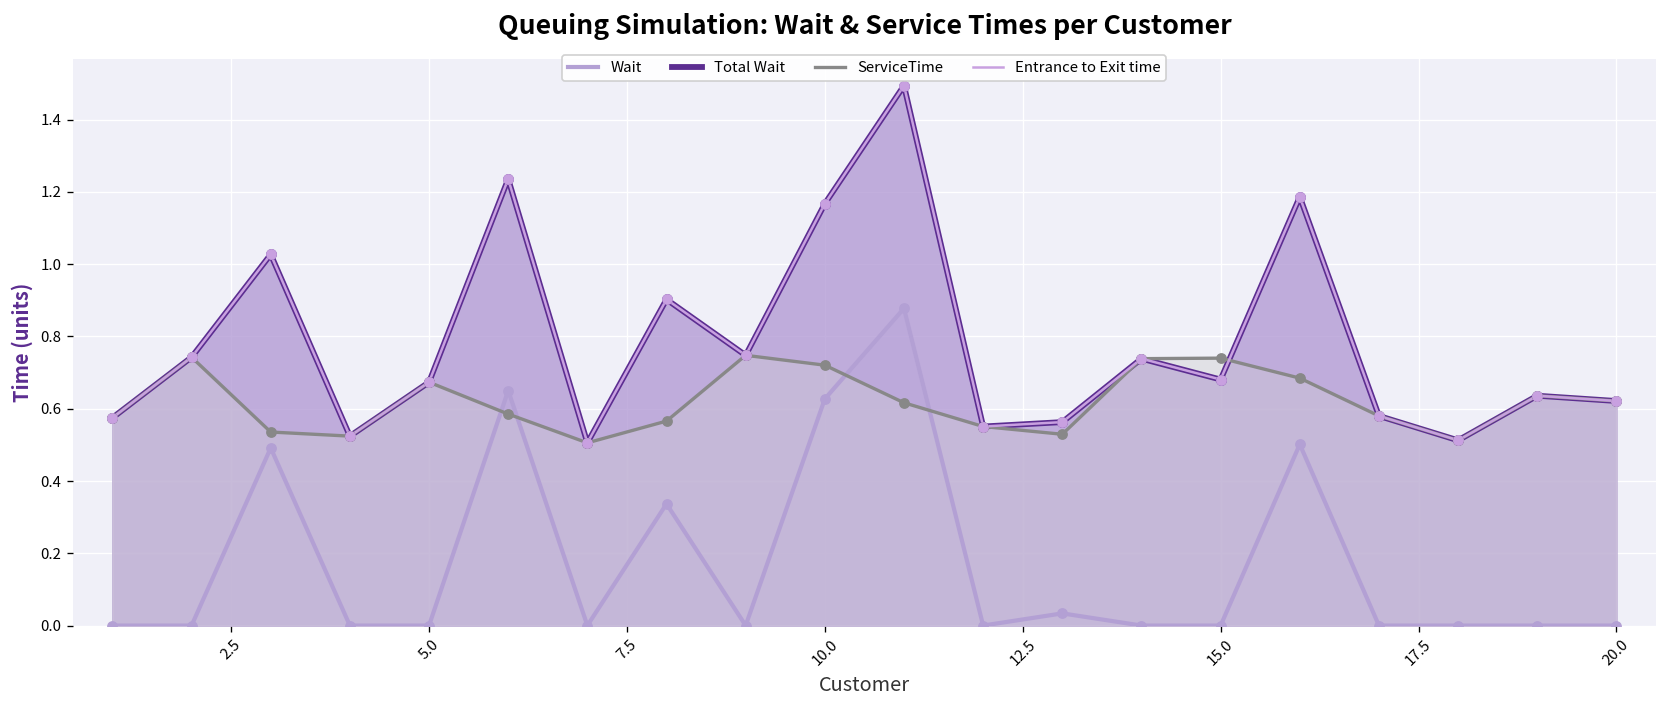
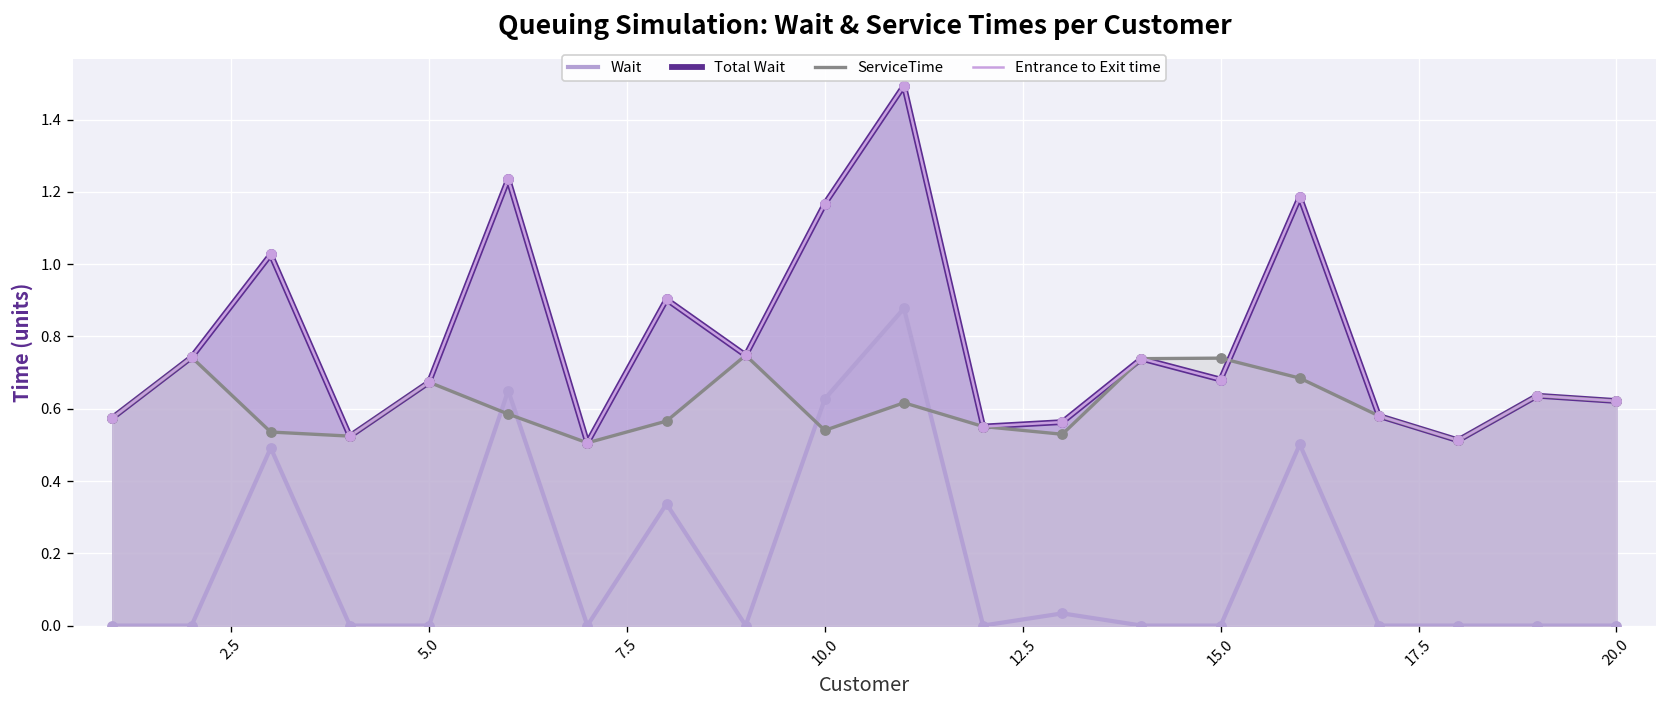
  {
    "ServiceTime": {
-     "10.0": 0.72,
+     "10.0": 0.54,
      "15.0": 0.74
    }
  }
